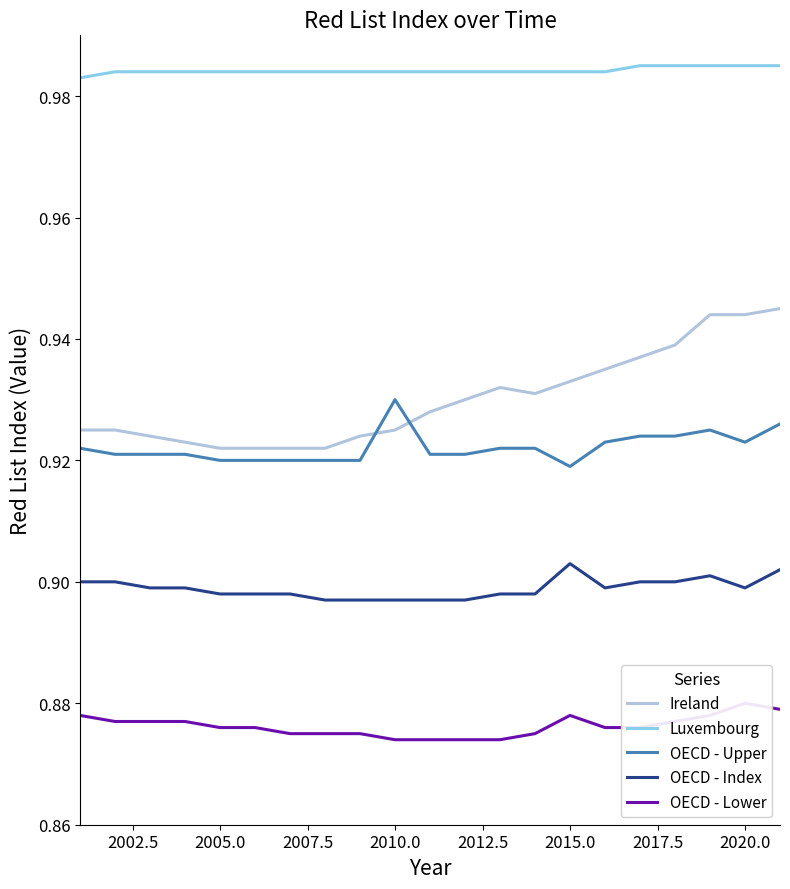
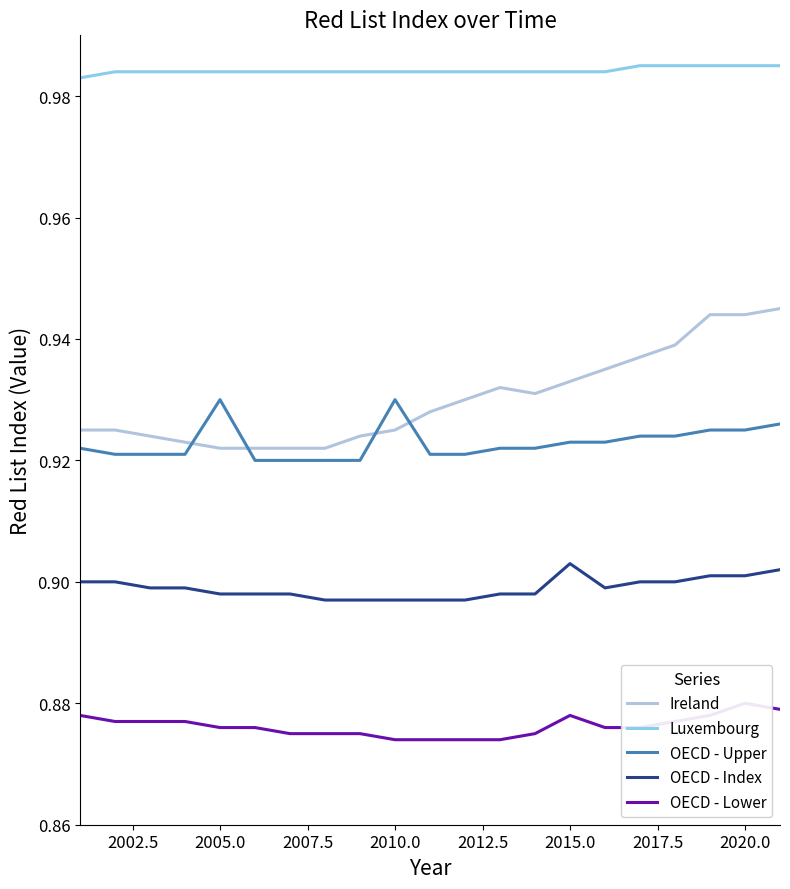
  {
    "OECD - Upper": {
-     "2005.0": 0.92,
+     "2005.0": 0.93,
      "2010.0": 0.930,
-     "2015.0": 0.919,
-     "2020.0": 0.923
+     "2015.0": 0.923,
+     "2020.0": 0.925
    },
    "OECD - Index": {
      "2005.0": 0.898,
      "2010.0": 0.897,
      "2015.0": 0.903,
-     "2020.0": 0.899
+     "2020.0": 0.901
    },
    "OECD - Lower": {
      "2005.0": 0.876,
      "2010.0": 0.874,
      "2015.0": 0.878
    }
  }
